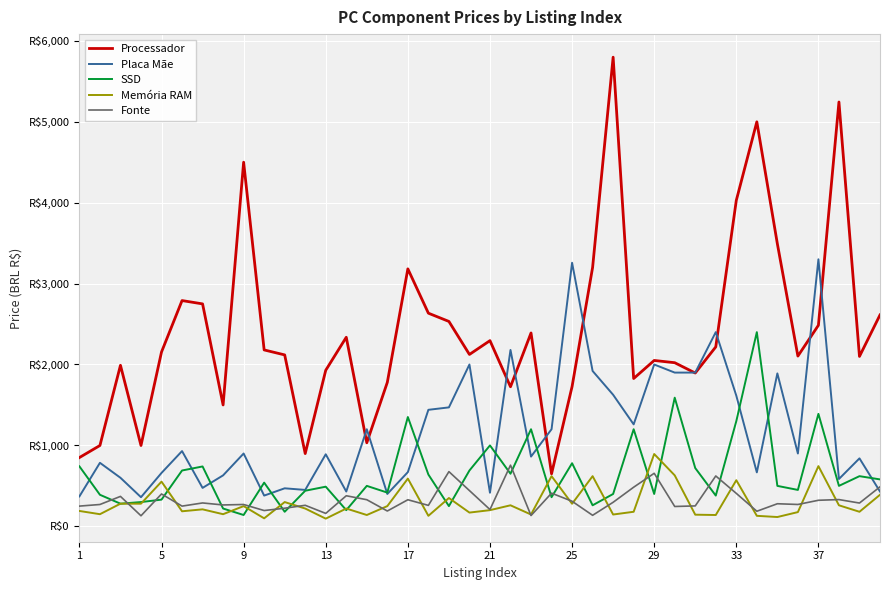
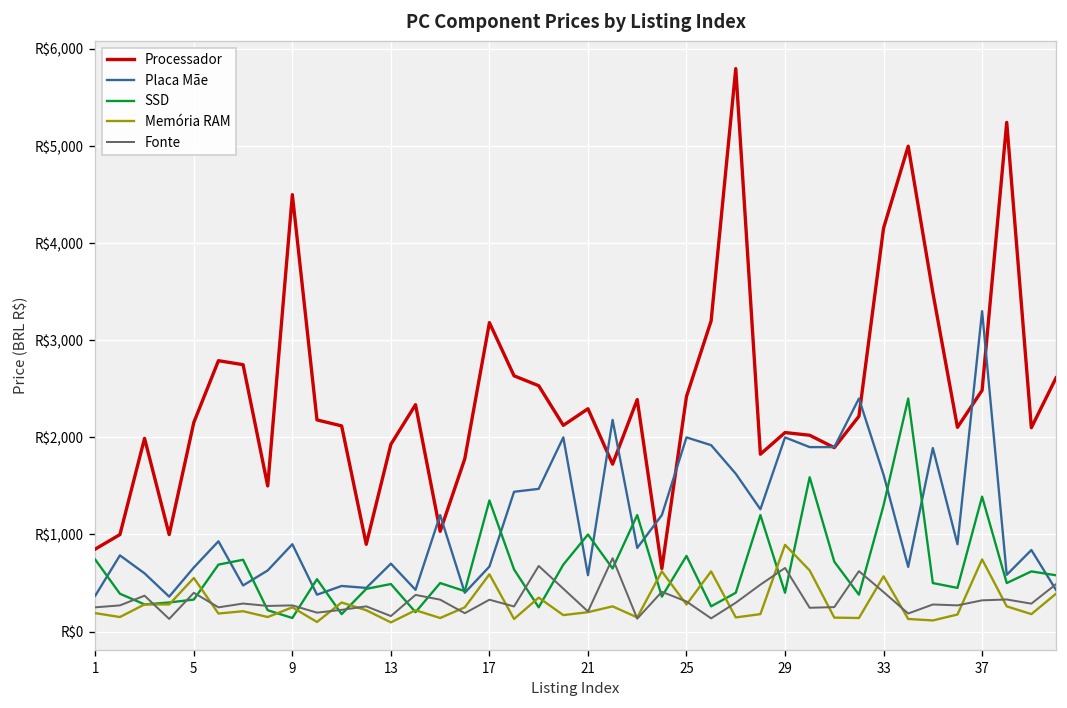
  {
    "Processador": {
      "1": "R$800",
      "5": "R$2,200",
      "9": "R$4,500",
      "13": "R$1,900",
      "17": "R$3,200",
      "21": "R$2,300",
-     "25": "R$1,700",
+     "25": "R$2,400",
      "29": "R$2,000",
-     "33": "R$4,000",
+     "33": "R$4,200",
      "37": "R$2,500"
    },
    "Placa Mãe": {
      "1": "R$400",
      "5": "R$700",
      "9": "R$900",
-     "13": "R$900",
+     "13": "R$700",
      "17": "R$700",
-     "21": "R$400",
-     "25": "R$3,300",
+     "21": "R$600",
+     "25": "R$2,000",
      "29": "R$2,000",
      "33": "R$1,600",
      "37": "R$3,300"
    },
    "SSD": {
      "1": "R$700",
      "5": "R$300",
      "9": "R$100",
      "13": "R$500",
      "17": "R$1,400",
      "21": "R$1,000",
      "25": "R$800",
      "29": "R$400",
      "33": "R$1,300",
      "37": "R$1,400"
    },
    "Memória RAM": {
      "1": "R$200",
      "5": "R$600",
      "13": "R$100",
      "17": "R$600",
      "29": "R$900",
      "33": "R$600",
      "37": "R$700"
    },
    "Fonte": {
      "1": "R$200",
      "5": "R$400",
      "13": "R$200",
      "17": "R$300",
      "29": "R$700",
      "33": "R$400",
      "37": "R$300"
    }
  }
